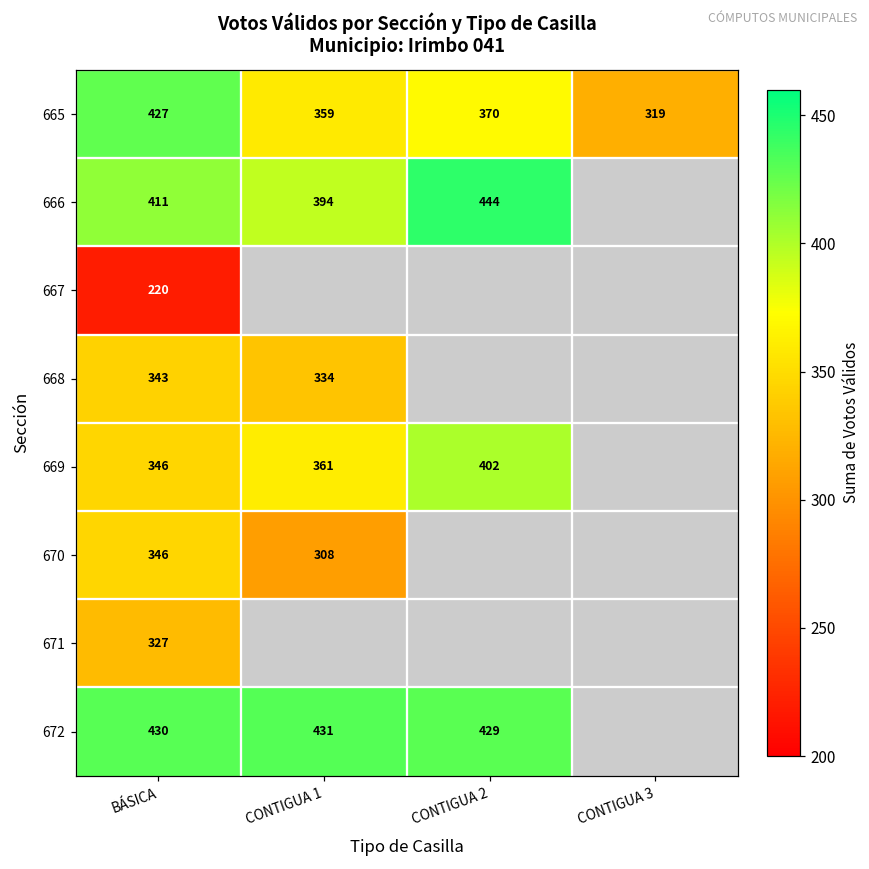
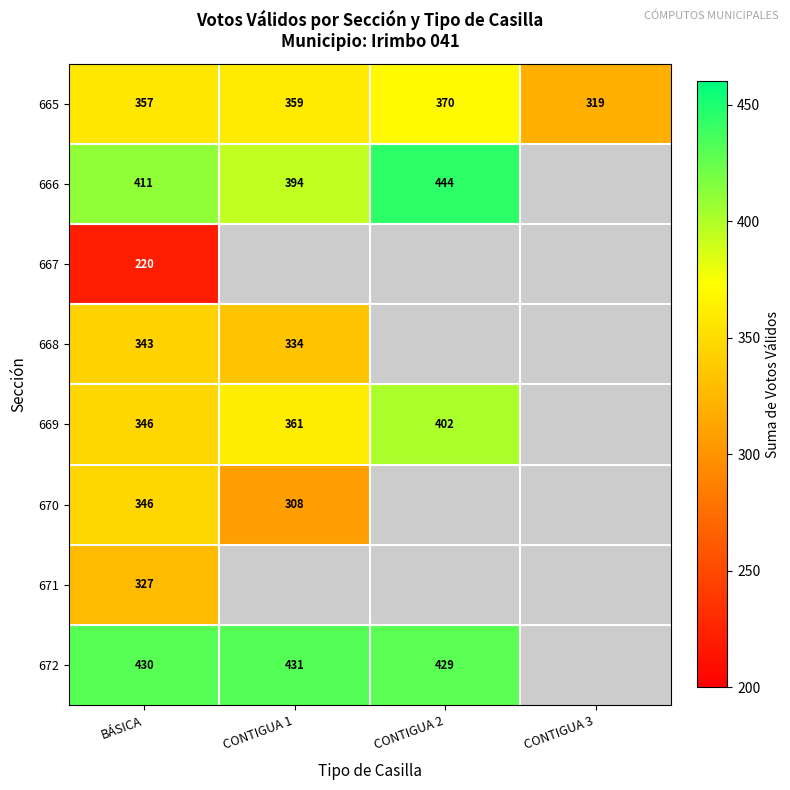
  {
    "665": {
-     "BÁSICA": 427,
+     "BÁSICA": 357,
      "CONTIGUA 1": 359,
      "CONTIGUA 2": 370,
      "CONTIGUA 3": 319
    },
    "666": {
      "BÁSICA": 411,
      "CONTIGUA 1": 394,
      "CONTIGUA 2": 444
    },
    "667": {
      "BÁSICA": 220
    },
    "668": {
      "BÁSICA": 343,
      "CONTIGUA 1": 334
    },
    "669": {
      "BÁSICA": 346,
      "CONTIGUA 1": 361,
      "CONTIGUA 2": 402
    },
    "670": {
      "BÁSICA": 346,
      "CONTIGUA 1": 308
    },
    "671": {
      "BÁSICA": 327
    },
    "672": {
      "BÁSICA": 430,
      "CONTIGUA 1": 431,
      "CONTIGUA 2": 429
    }
  }
